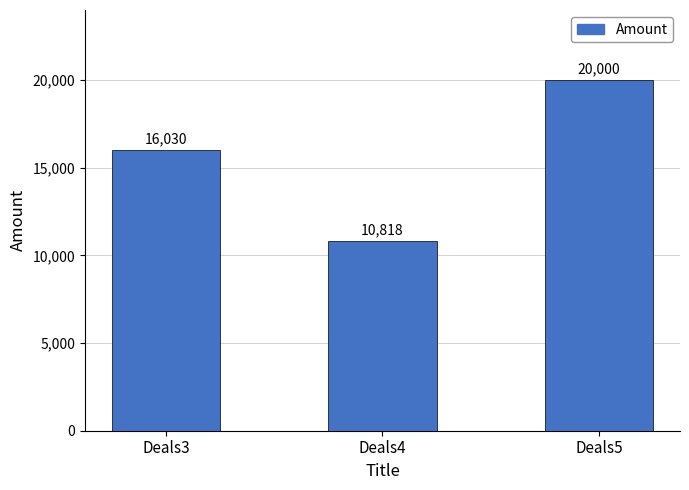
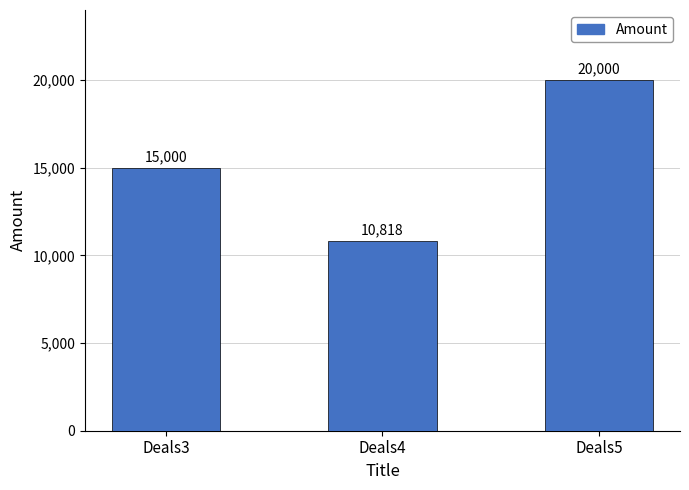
  {
-   "Deals3": "16,030",
+   "Deals3": "15,000",
    "Deals4": "10,818",
    "Deals5": "20,000"
  }
